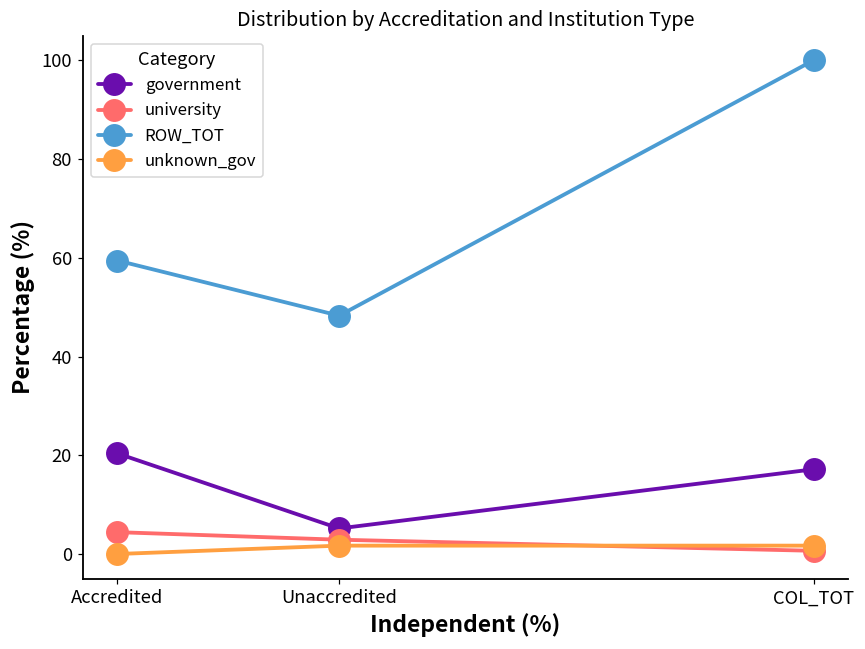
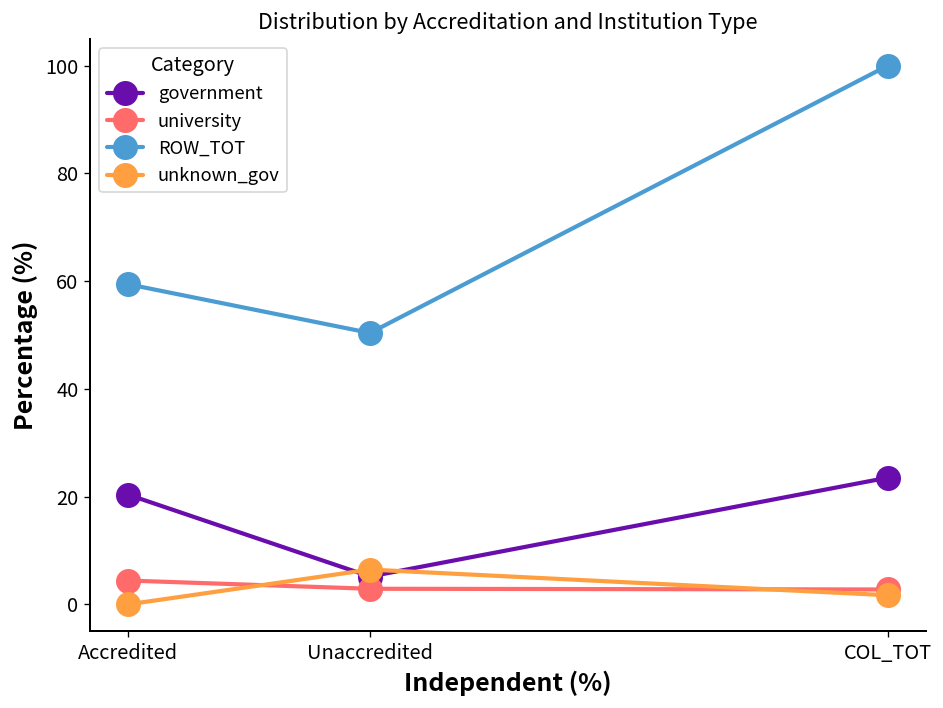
  {
    "government": {
      "Accredited": 20,
      "Unaccredited": 5,
-     "COL_TOT": 17
+     "COL_TOT": 24
    },
    "university": {
      "Accredited": 4,
      "Unaccredited": 3,
-     "COL_TOT": 1
+     "COL_TOT": 3
    },
    "ROW_TOT": {
      "Accredited": 59,
-     "Unaccredited": 48,
+     "Unaccredited": 50,
      "COL_TOT": 100
    },
    "unknown_gov": {
      "Accredited": 0,
-     "Unaccredited": 2,
+     "Unaccredited": 6,
      "COL_TOT": 2
    }
  }
